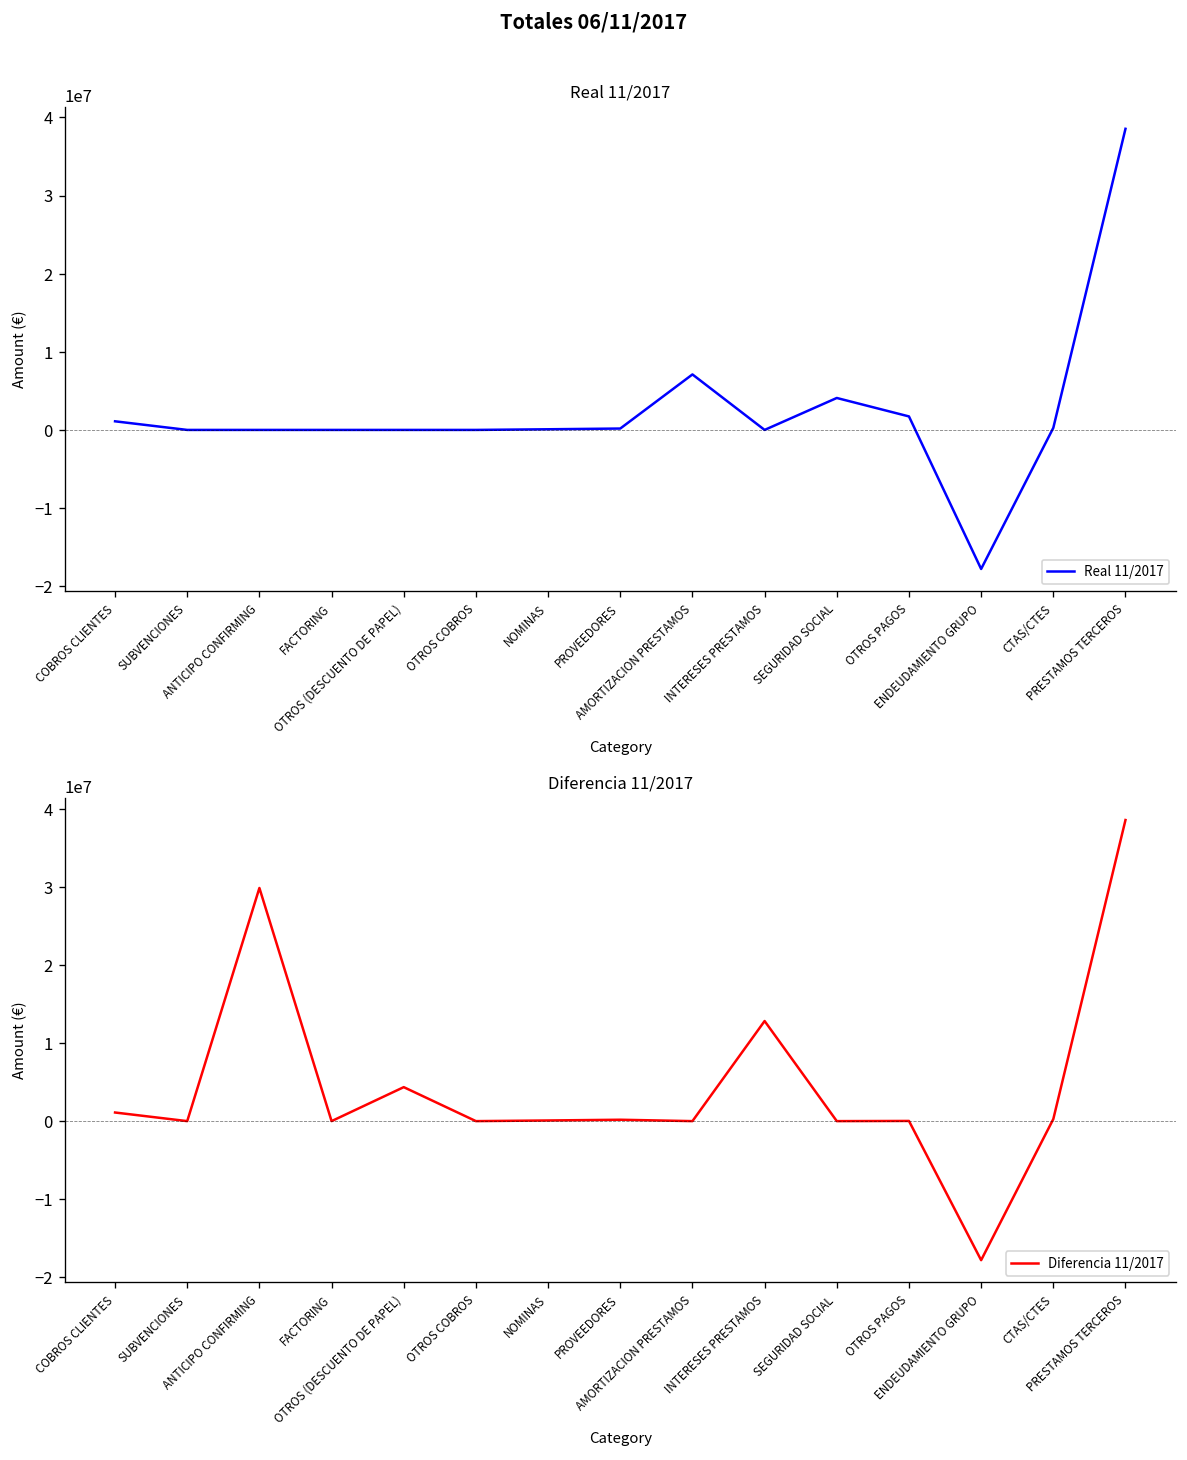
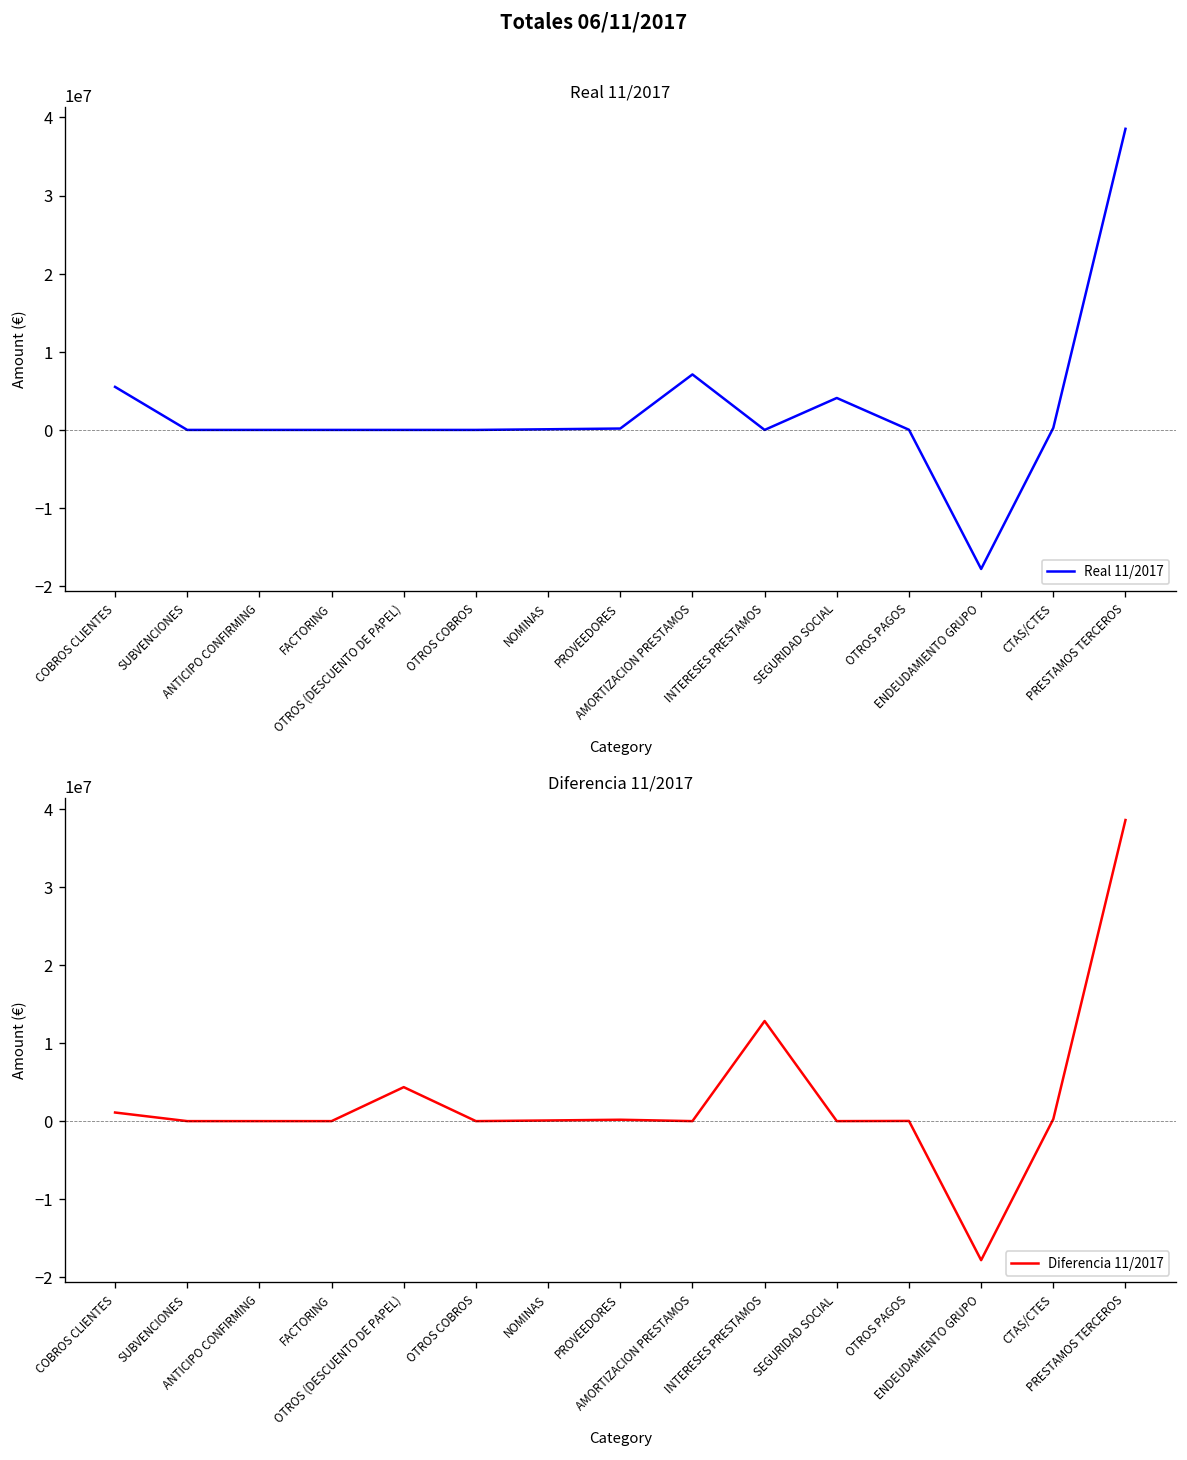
  {
    "Real 11/2017": {
-     "COBROS CLIENTES": 1000000,
+     "COBROS CLIENTES": 6000000,
      "SUBVENCIONES": 0,
      "ANTICIPO CONFIRMING": 0,
      "FACTORING": 0,
      "OTROS (DESCUENTO DE PAPEL)": 0,
      "OTROS COBROS": 0,
      "NOMINAS": 0,
      "PROVEEDORES": 0,
      "AMORTIZACION PRESTAMOS": 7000000,
      "INTERESES PRESTAMOS": 0,
      "SEGURIDAD SOCIAL": 4000000,
-     "OTROS PAGOS": 2000000,
+     "OTROS PAGOS": 0,
      "ENDEUDAMIENTO GRUPO": -18000000,
      "CTAS/CTES": 0,
      "PRESTAMOS TERCEROS": 39000000
    },
    "Diferencia 11/2017": {
      "COBROS CLIENTES": 1000000,
      "SUBVENCIONES": 0,
-     "ANTICIPO CONFIRMING": 30000000,
+     "ANTICIPO CONFIRMING": 0,
      "FACTORING": 0,
      "OTROS (DESCUENTO DE PAPEL)": 4000000,
      "OTROS COBROS": 0,
      "NOMINAS": 0,
      "PROVEEDORES": 0,
      "AMORTIZACION PRESTAMOS": 0,
      "INTERESES PRESTAMOS": 13000000,
      "SEGURIDAD SOCIAL": 0,
      "OTROS PAGOS": 0,
      "ENDEUDAMIENTO GRUPO": -18000000,
      "CTAS/CTES": 0,
      "PRESTAMOS TERCEROS": 39000000
    }
  }
